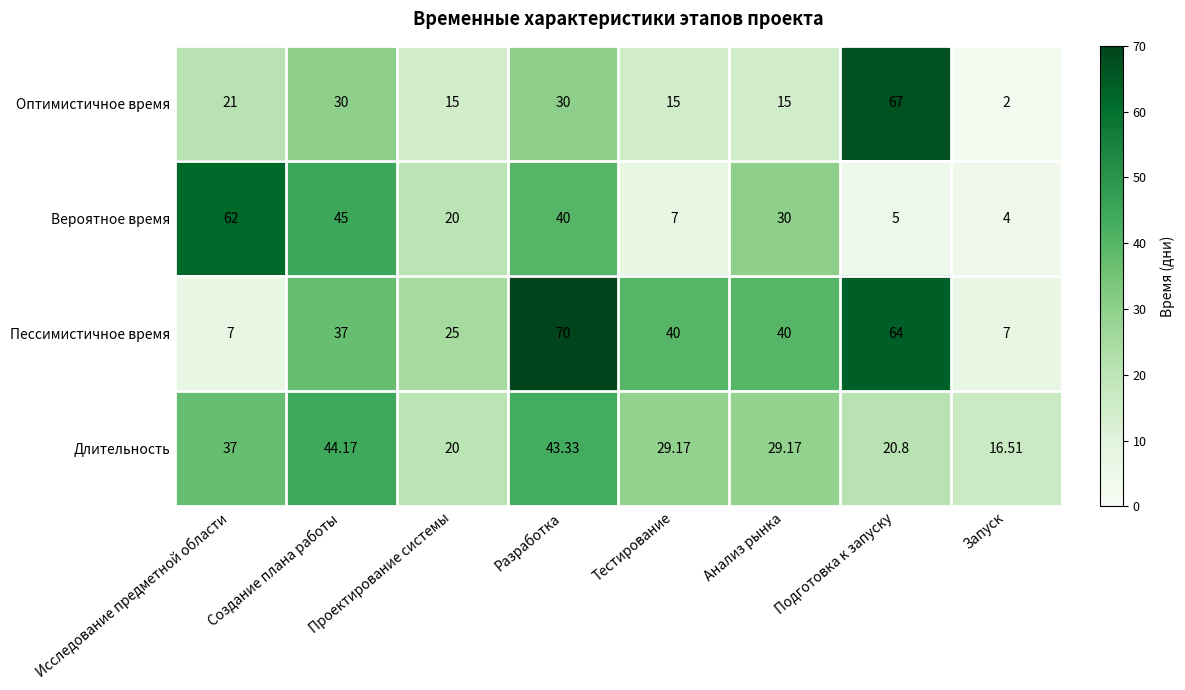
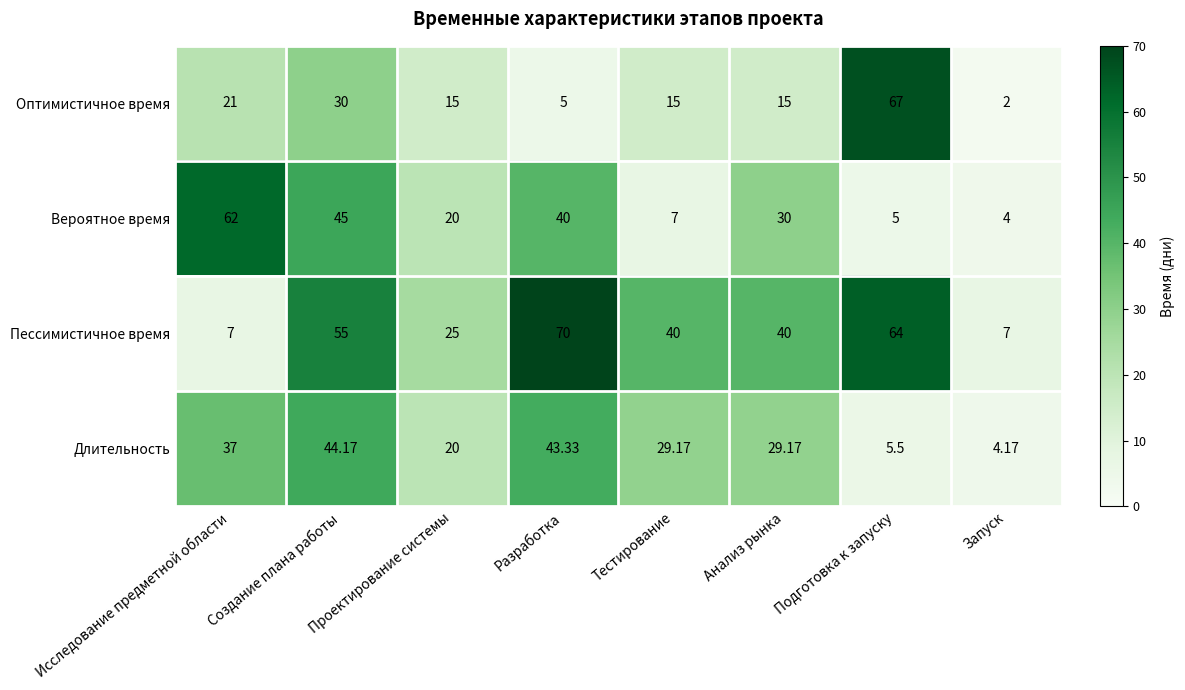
  {
    "Оптимистичное время": {
      "Исследование предметной области": 21,
      "Создание плана работы": 30,
      "Проектирование системы": 15,
-     "Разработка": 30,
+     "Разработка": 5,
      "Тестирование": 15,
      "Анализ рынка": 15,
      "Подготовка к запуску": 67,
      "Запуск": 2
    },
    "Вероятное время": {
      "Исследование предметной области": 62,
      "Создание плана работы": 45,
      "Проектирование системы": 20,
      "Разработка": 40,
      "Тестирование": 7,
      "Анализ рынка": 30,
      "Подготовка к запуску": 5,
      "Запуск": 4
    },
    "Пессимистичное время": {
      "Исследование предметной области": 7,
-     "Создание плана работы": 37,
+     "Создание плана работы": 55,
      "Проектирование системы": 25,
      "Разработка": 70,
      "Тестирование": 40,
      "Анализ рынка": 40,
      "Подготовка к запуску": 64,
      "Запуск": 7
    },
    "Длительность": {
      "Исследование предметной области": 37,
      "Создание плана работы": 44.17,
      "Проектирование системы": 20,
      "Разработка": 43.33,
      "Тестирование": 29.17,
      "Анализ рынка": 29.17,
-     "Подготовка к запуску": 20.8,
-     "Запуск": 16.51
+     "Подготовка к запуску": 5.5,
+     "Запуск": 4.17
    }
  }
